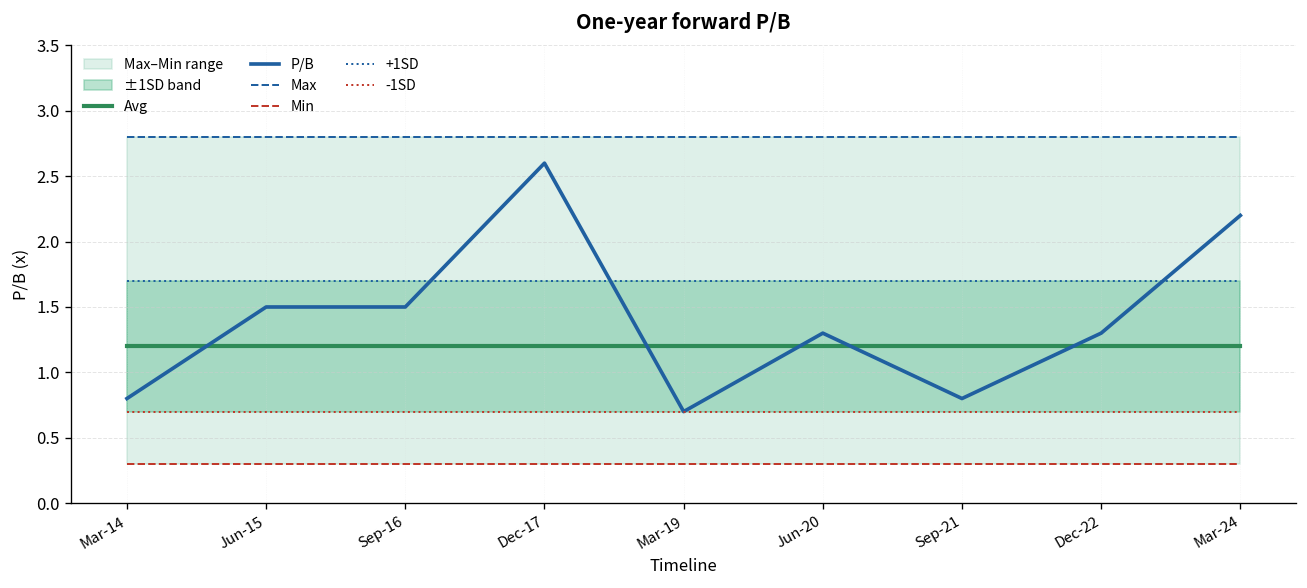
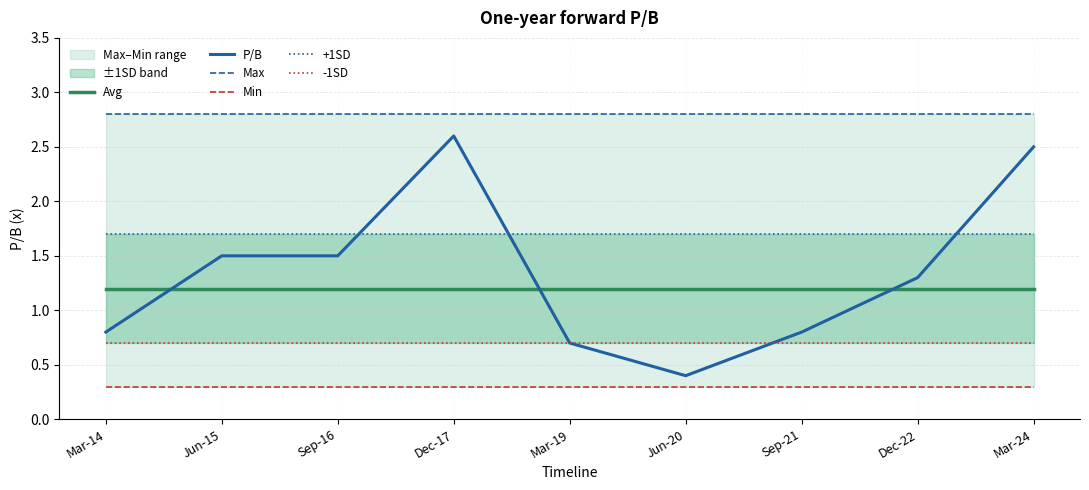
  {
    "P/B": {
      "Mar-14": 0.8,
      "Jun-15": 1.5,
      "Sep-16": 1.5,
      "Dec-17": 2.6,
-     "Jun-20": 1.3,
+     "Jun-20": 0.4,
      "Sep-21": 0.8,
      "Dec-22": 1.3,
-     "Mar-24": 2.2
+     "Mar-24": 2.5
    }
  }
